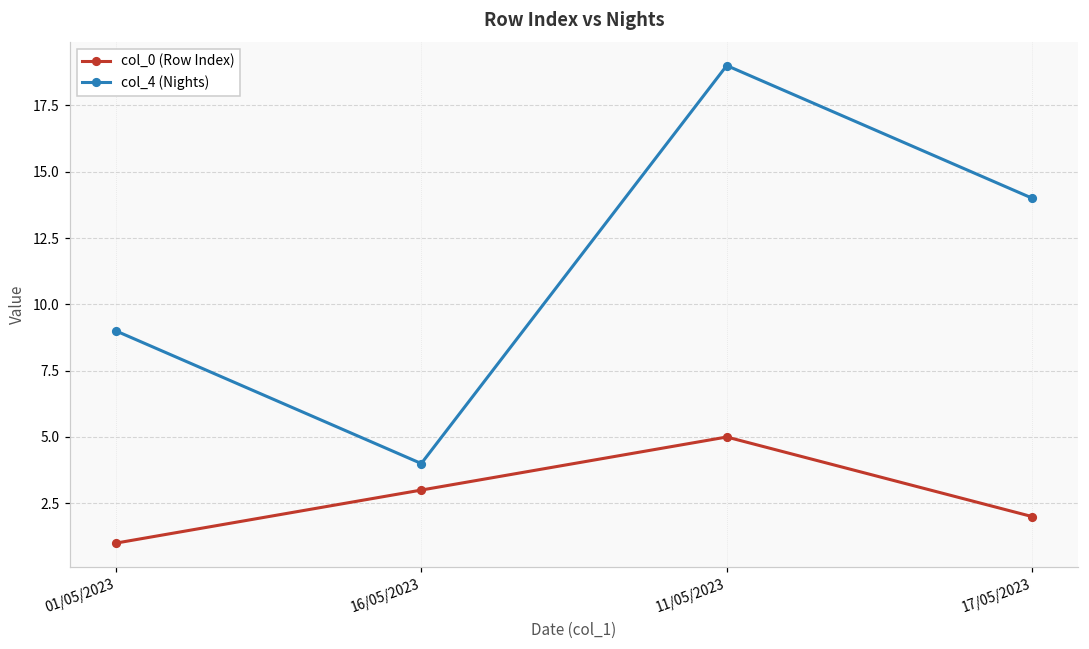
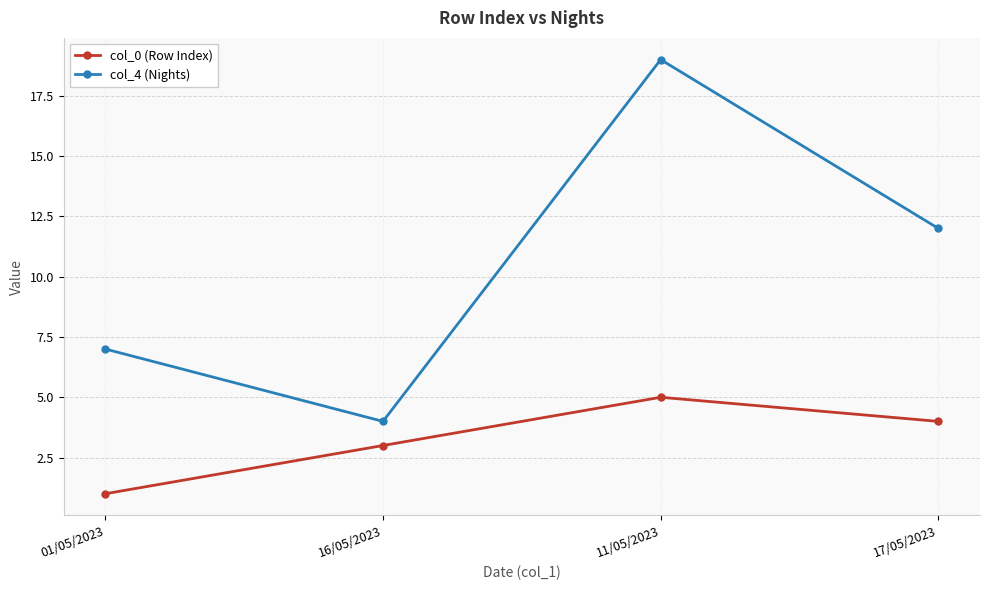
  {
    "col_0 (Row Index)": {
      "01/05/2023": 1,
      "16/05/2023": 3,
      "11/05/2023": 5,
-     "17/05/2023": 2
+     "17/05/2023": 4
    },
    "col_4 (Nights)": {
-     "01/05/2023": 9,
+     "01/05/2023": 7,
      "16/05/2023": 4,
      "11/05/2023": 19,
-     "17/05/2023": 14
+     "17/05/2023": 12
    }
  }
